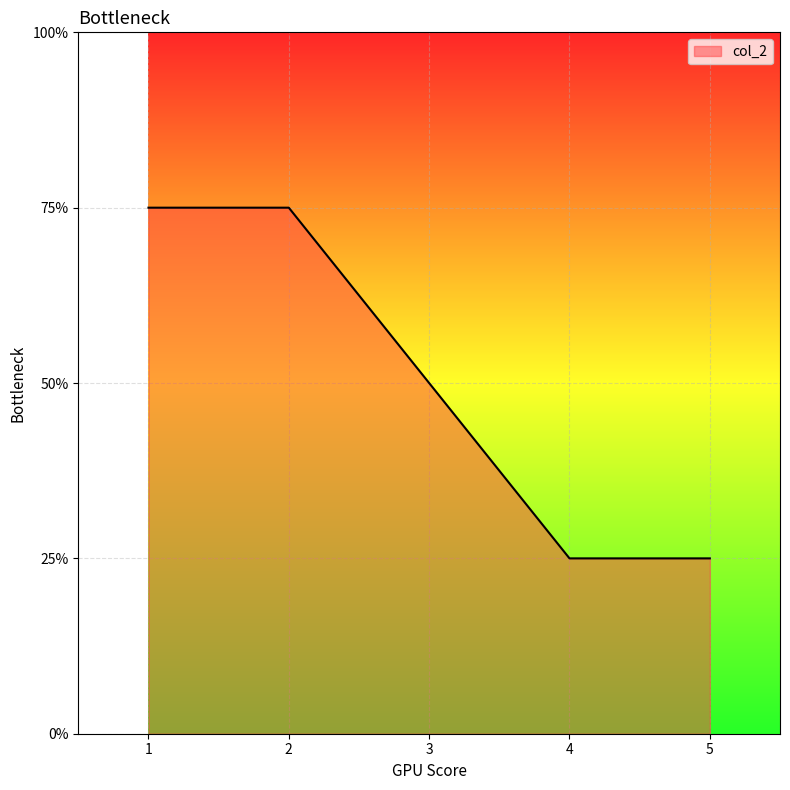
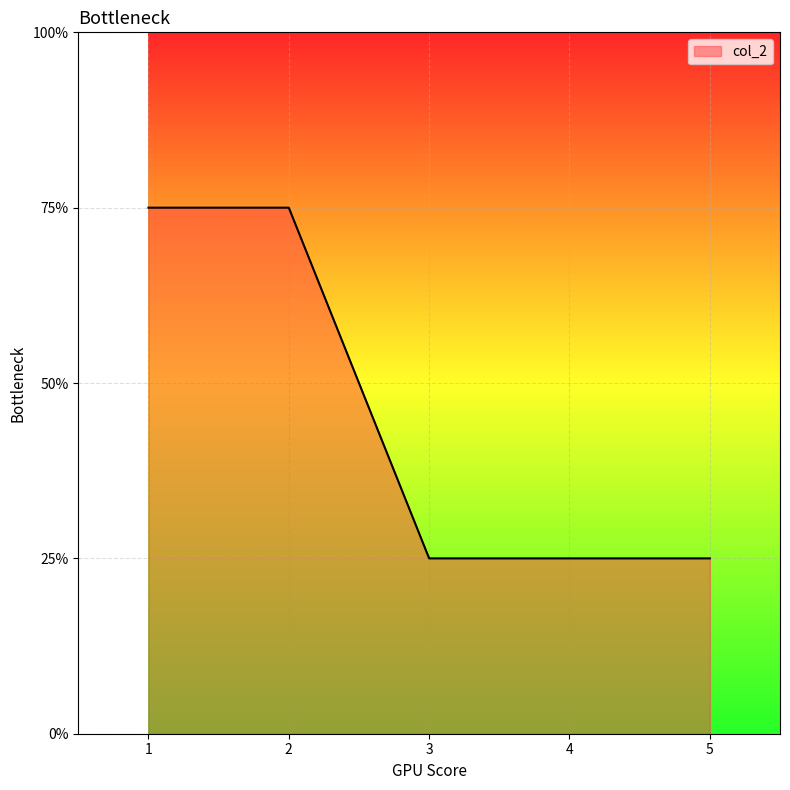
  {
    "1": "75%",
    "2": "75%",
-   "3": "50%",
+   "3": "25%",
    "4": "25%",
    "5": "25%"
  }
